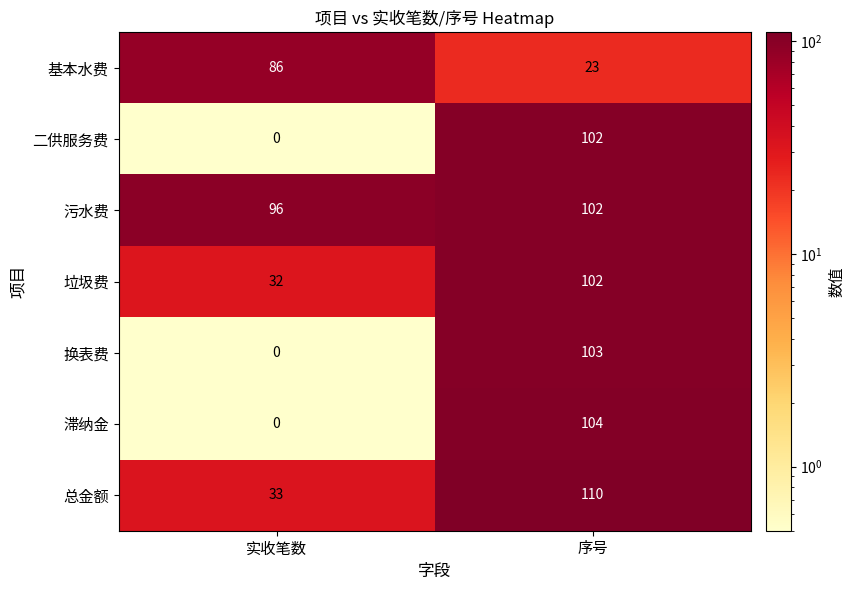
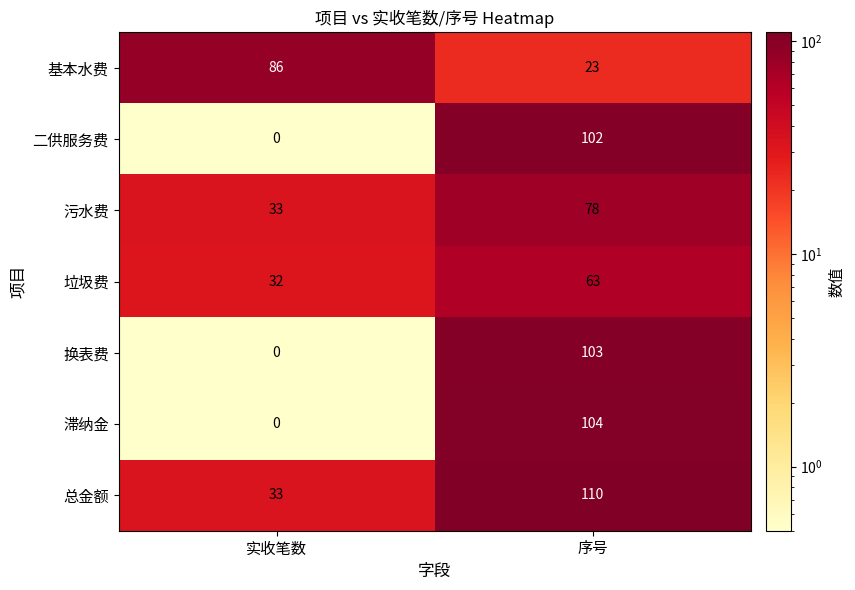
  {
    "基本水费": {
      "实收笔数": 86,
      "序号": 23
    },
    "二供服务费": {
      "实收笔数": 0,
      "序号": 102
    },
    "污水费": {
-     "实收笔数": 96,
-     "序号": 102
+     "实收笔数": 33,
+     "序号": 78
    },
    "垃圾费": {
      "实收笔数": 32,
-     "序号": 102
+     "序号": 63
    },
    "换表费": {
      "实收笔数": 0,
      "序号": 103
    },
    "滞纳金": {
      "实收笔数": 0,
      "序号": 104
    },
    "总金额": {
      "实收笔数": 33,
      "序号": 110
    }
  }
